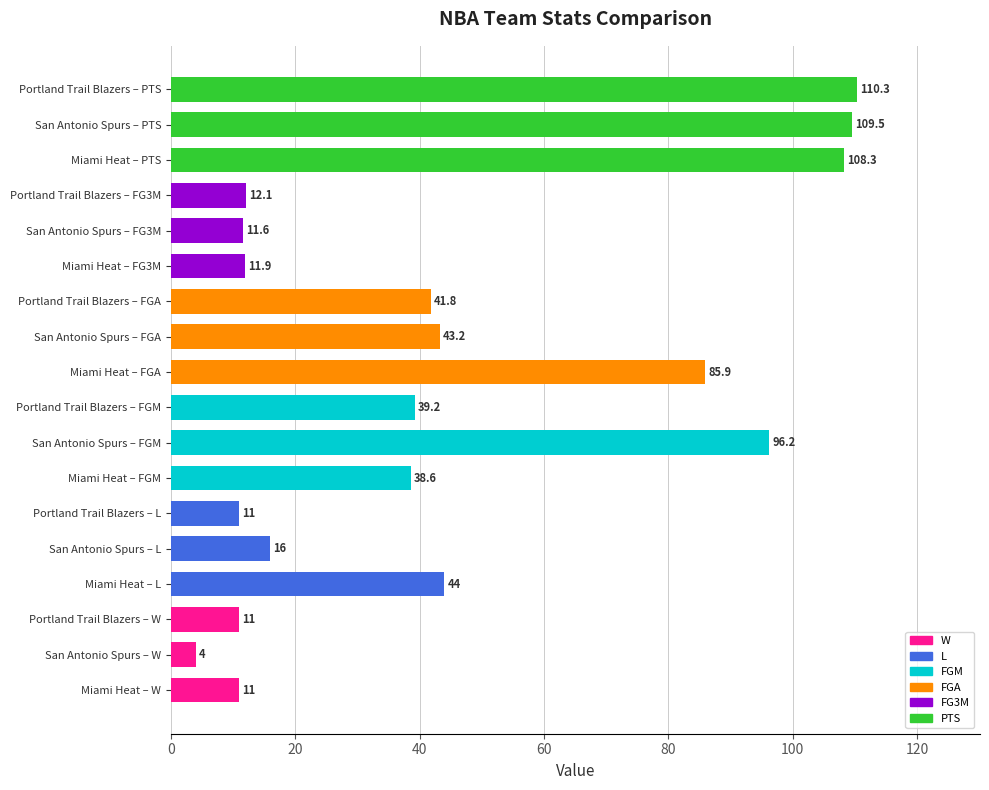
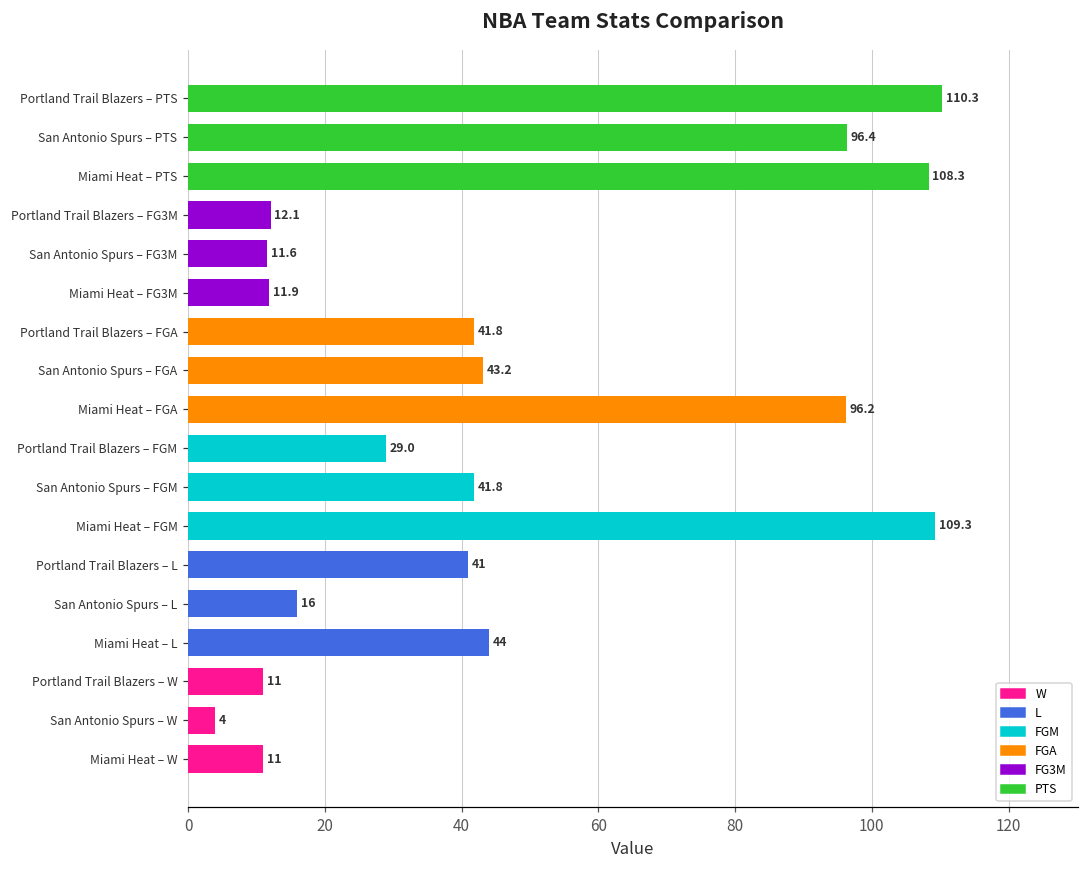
  {
    "Portland Trail Blazers – PTS": 110.3,
-   "San Antonio Spurs – PTS": 109.5,
+   "San Antonio Spurs – PTS": 96.4,
    "Miami Heat – PTS": 108.3,
    "Portland Trail Blazers – FG3M": 12.1,
    "San Antonio Spurs – FG3M": 11.6,
    "Miami Heat – FG3M": 11.9,
    "Portland Trail Blazers – FGA": 41.8,
    "San Antonio Spurs – FGA": 43.2,
-   "Miami Heat – FGA": 85.9,
-   "Portland Trail Blazers – FGM": 39.2,
-   "San Antonio Spurs – FGM": 96.2,
-   "Miami Heat – FGM": 38.6,
-   "Portland Trail Blazers – L": 11,
+   "Miami Heat – FGA": 96.2,
+   "Portland Trail Blazers – FGM": 29.0,
+   "San Antonio Spurs – FGM": 41.8,
+   "Miami Heat – FGM": 109.3,
+   "Portland Trail Blazers – L": 41,
    "San Antonio Spurs – L": 16,
    "Miami Heat – L": 44,
    "Portland Trail Blazers – W": 11,
    "San Antonio Spurs – W": 4,
    "Miami Heat – W": 11
  }
